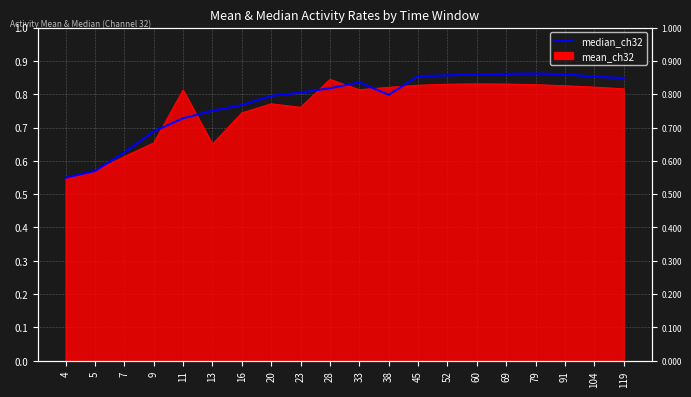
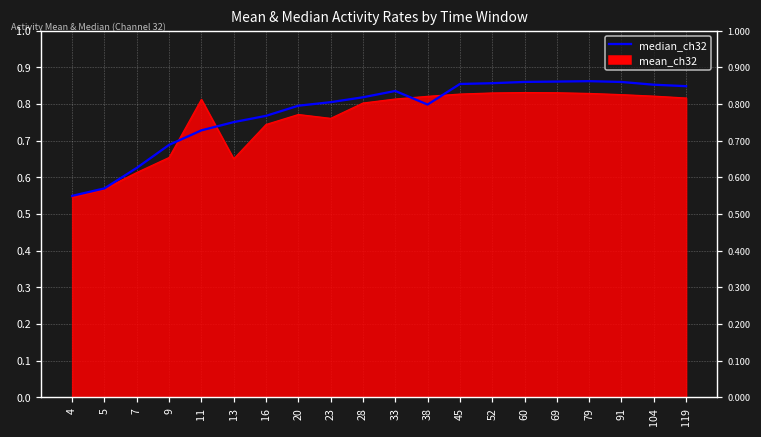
  {
    "mean_ch32": {
      "7": 0.61,
      "9": 0.65,
      "11": 0.81,
      "13": 0.65,
      "16": 0.74,
      "20": 0.77,
      "23": 0.76,
-     "28": 0.84,
+     "28": 0.80,
      "33": 0.81,
      "38": 0.82,
      "45": 0.83,
      "52": 0.83,
      "60": 0.83,
      "69": 0.83,
      "79": 0.83,
      "91": 0.83,
      "104": 0.82,
      "119": 0.82
    },
    "median_ch32": {
      "7": 0.63,
      "9": 0.69,
      "11": 0.73,
      "13": 0.75,
      "16": 0.77,
      "20": 0.80,
      "23": 0.80,
      "28": 0.82,
      "33": 0.84,
      "38": 0.80,
      "45": 0.85,
      "52": 0.86,
      "60": 0.86,
      "69": 0.86,
      "79": 0.86,
      "91": 0.86,
      "104": 0.85,
      "119": 0.85
    }
  }
